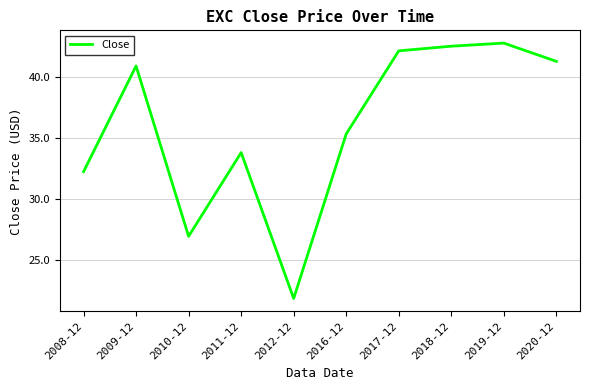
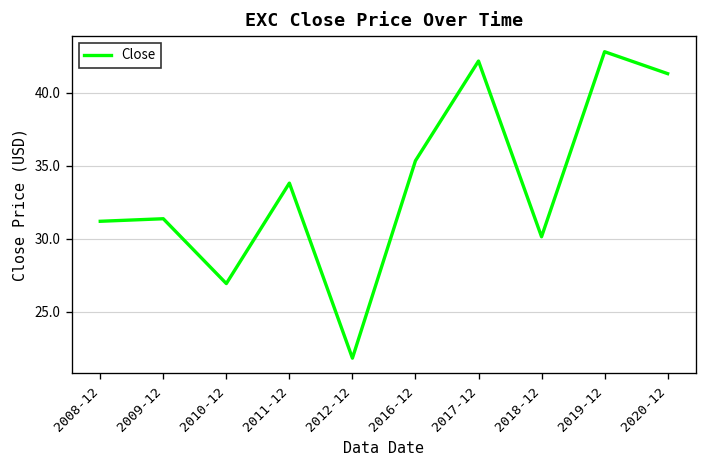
  {
-   "2008-12": 32.2,
-   "2009-12": 40.9,
+   "2008-12": 31.2,
+   "2009-12": 31.4,
    "2010-12": 26.9,
    "2011-12": 33.8,
    "2012-12": 21.8,
    "2016-12": 35.3,
    "2017-12": 42.2,
-   "2018-12": 42.5,
+   "2018-12": 30.1,
    "2019-12": 42.8,
    "2020-12": 41.3
  }
